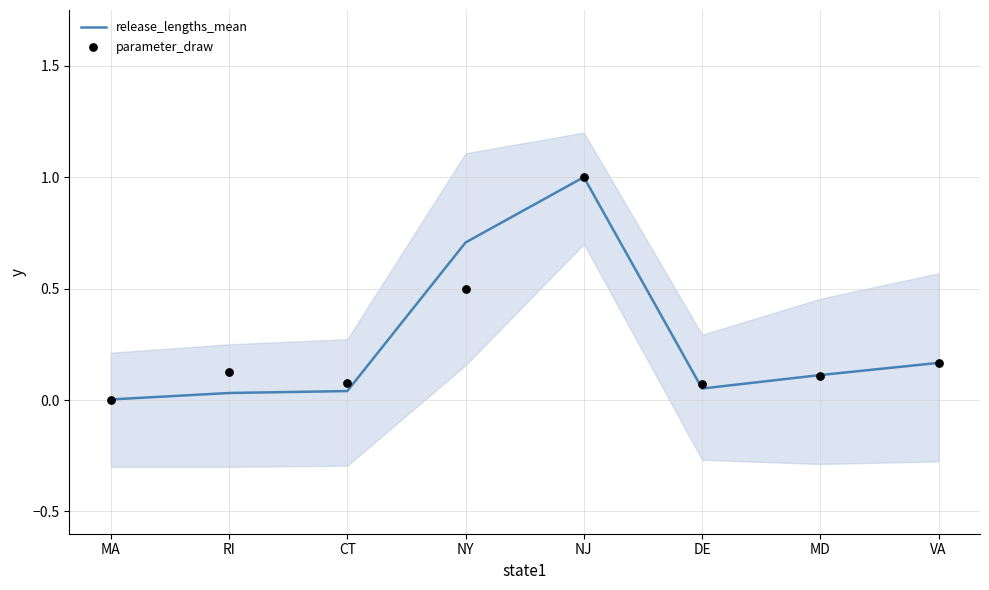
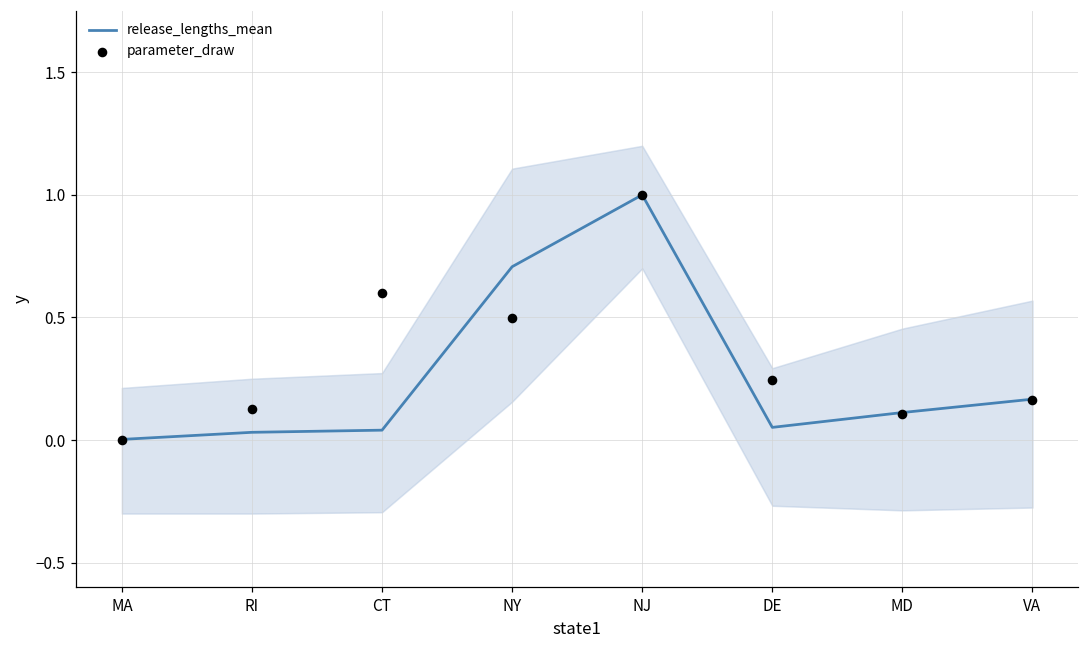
  {
    "release_lengths_mean": {
      "RI": 0.03,
      "CT": 0.04,
      "NY": 0.71,
      "DE": 0.05
    },
    "parameter_draw": {
-     "CT": 0.08,
-     "DE": 0.07
+     "CT": 0.60,
+     "DE": 0.25
    }
  }
